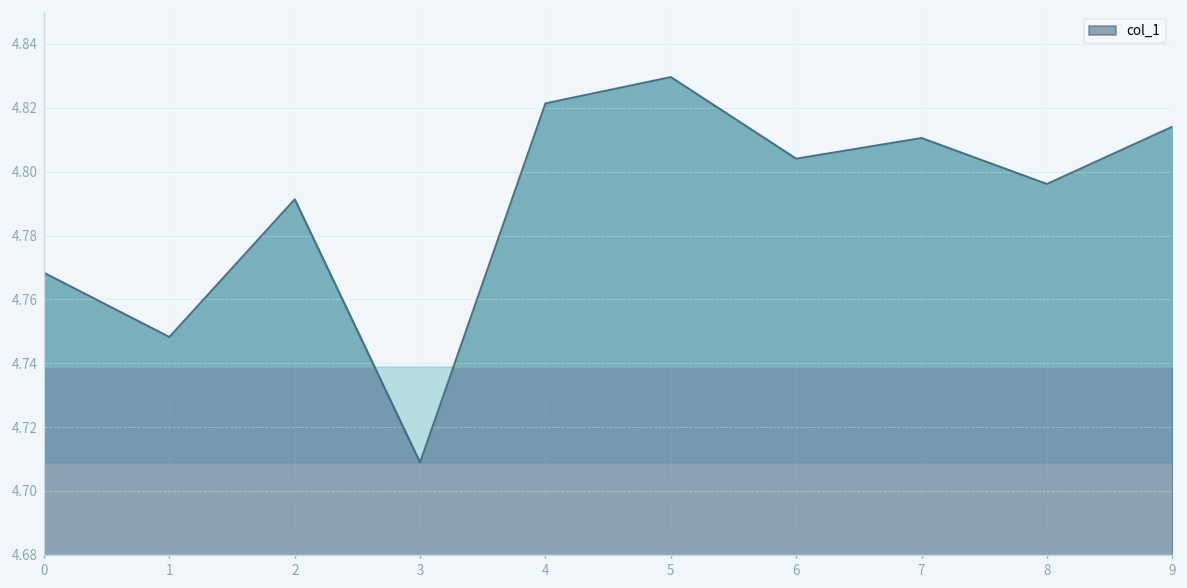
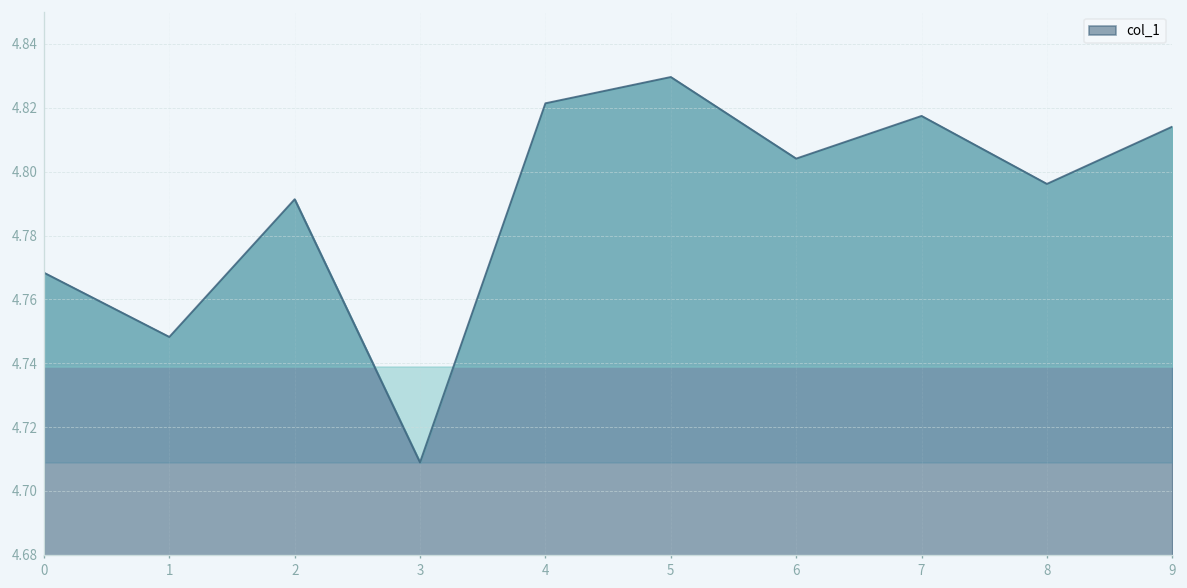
  {
    "col_1": {
      "3": 4.709,
-     "7": 4.811
+     "7": 4.817
    }
  }
